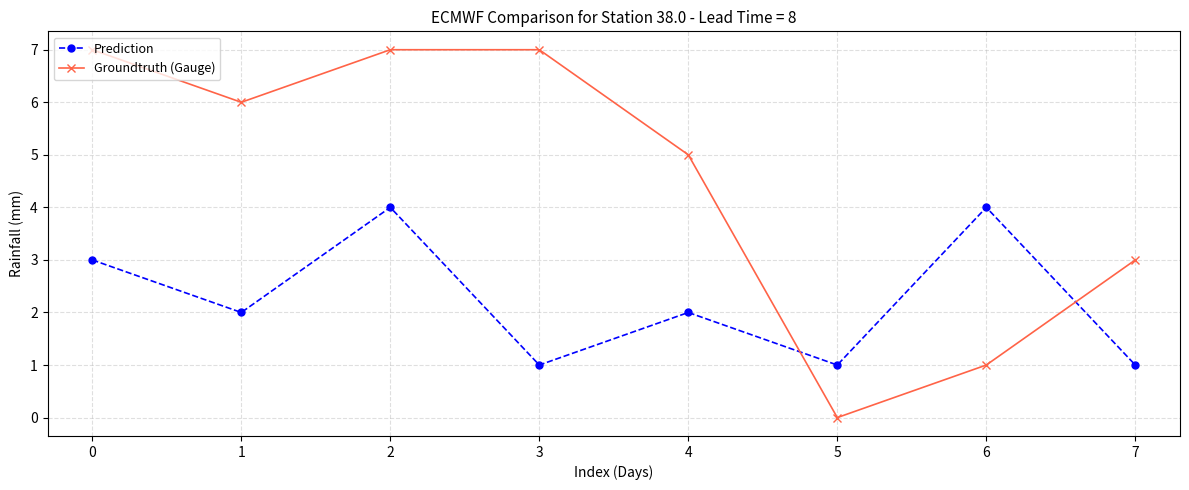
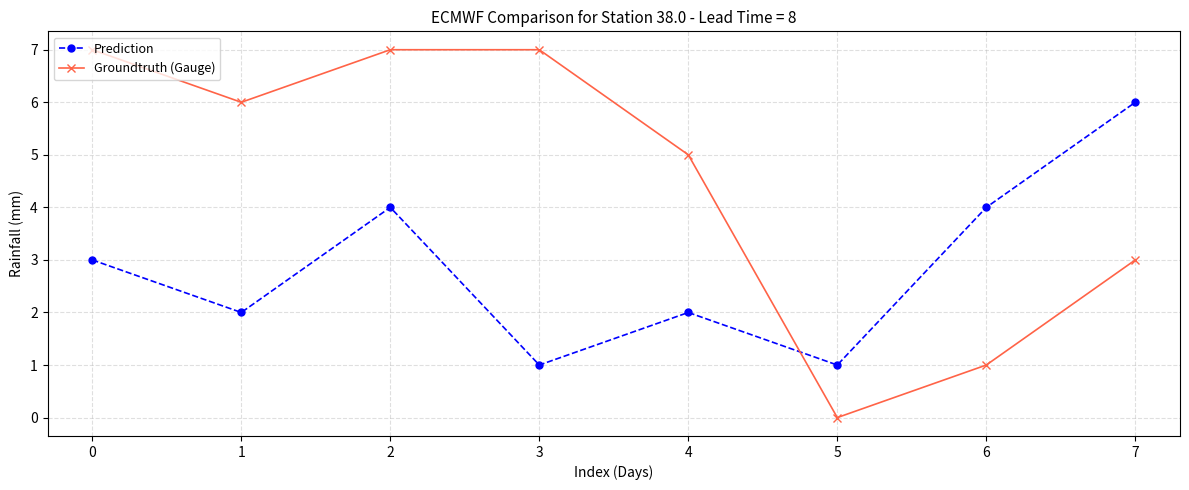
  {
    "Prediction": {
      "0": 3,
      "1": 2,
      "2": 4,
      "3": 1,
      "4": 2,
      "5": 1,
      "6": 4,
-     "7": 1
+     "7": 6
    },
    "Groundtruth (Gauge)": {
      "1": 6,
      "2": 7,
      "3": 7,
      "4": 5,
      "5": 0,
      "6": 1,
      "7": 3
    }
  }
